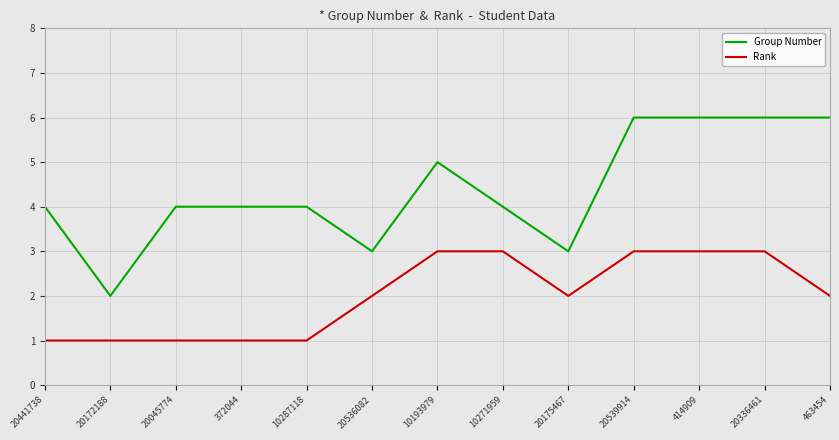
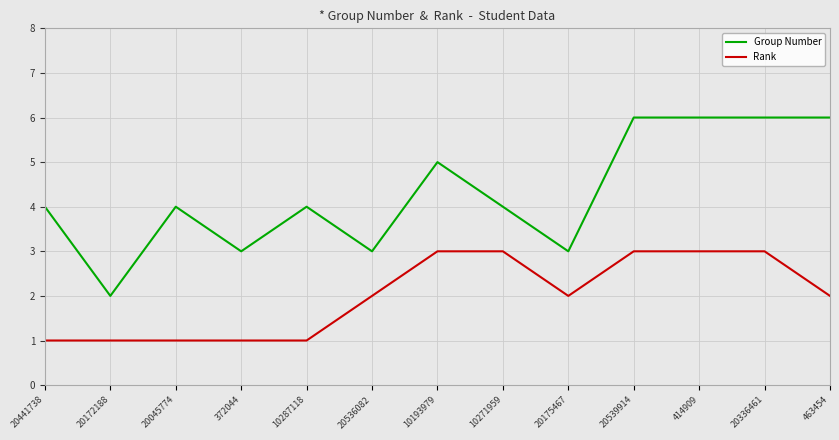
  {
    "Group Number": {
      "20441738": 4,
      "20172188": 2,
      "20045774": 4,
-     "372044": 4,
+     "372044": 3,
      "10287118": 4,
      "20536082": 3,
      "10193979": 5,
      "10271959": 4,
      "20175467": 3,
      "20539914": 6,
      "414909": 6,
      "20336461": 6,
      "463454": 6
    },
    "Rank": {
      "20441738": 1,
      "20172188": 1,
      "20045774": 1,
      "372044": 1,
      "10287118": 1,
      "20536082": 2,
      "10193979": 3,
      "10271959": 3,
      "20175467": 2,
      "20539914": 3,
      "414909": 3,
      "20336461": 3,
      "463454": 2
    }
  }
